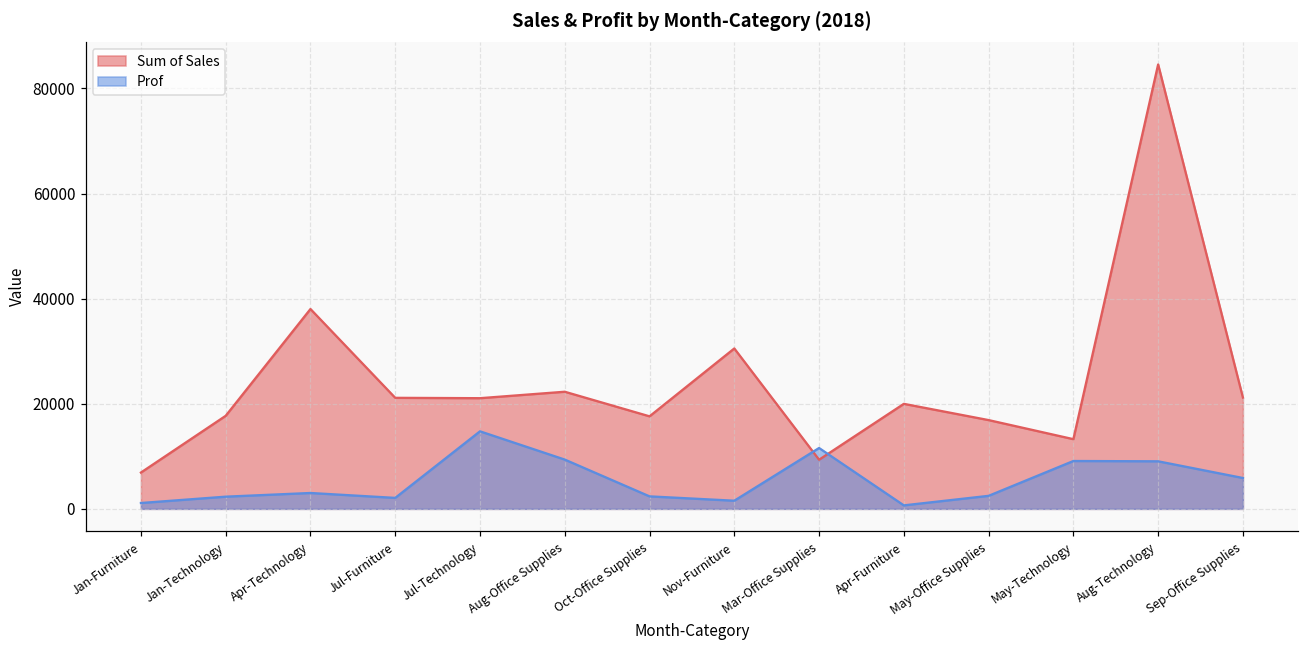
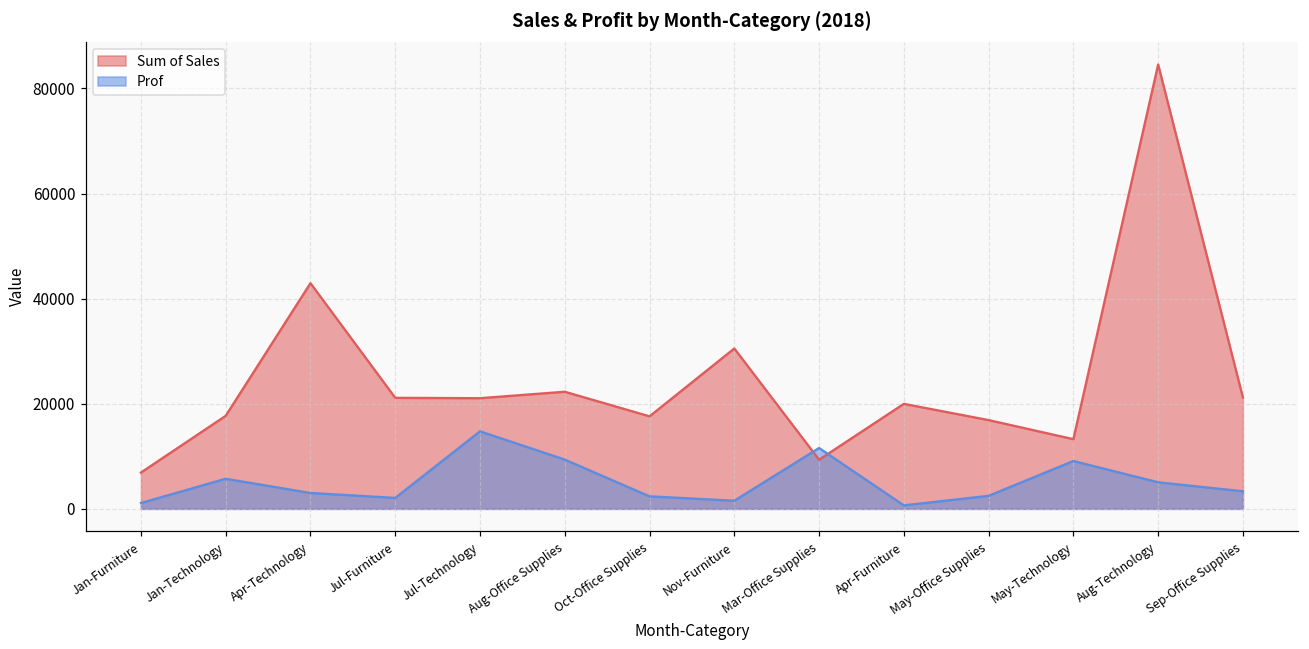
  {
    "Sum of Sales": {
      "Jan-Furniture": 7000,
      "Jan-Technology": 18000,
-     "Apr-Technology": 38000,
+     "Apr-Technology": 43000,
      "Jul-Furniture": 21000,
      "Jul-Technology": 21000,
      "Aug-Office Supplies": 22000,
      "Oct-Office Supplies": 18000,
      "Nov-Furniture": 31000,
      "Mar-Office Supplies": 9000,
      "Apr-Furniture": 20000,
      "May-Office Supplies": 17000,
      "May-Technology": 13000,
      "Aug-Technology": 85000,
      "Sep-Office Supplies": 21000
    },
    "Prof": {
      "Jan-Furniture": 1000,
-     "Jan-Technology": 2000,
+     "Jan-Technology": 6000,
      "Apr-Technology": 3000,
      "Jul-Furniture": 2000,
      "Jul-Technology": 15000,
      "Aug-Office Supplies": 9000,
      "Oct-Office Supplies": 2000,
      "Nov-Furniture": 2000,
      "Mar-Office Supplies": 12000,
      "Apr-Furniture": 1000,
      "May-Office Supplies": 2000,
      "May-Technology": 9000,
-     "Aug-Technology": 9000,
-     "Sep-Office Supplies": 6000
+     "Aug-Technology": 5000,
+     "Sep-Office Supplies": 3000
    }
  }
